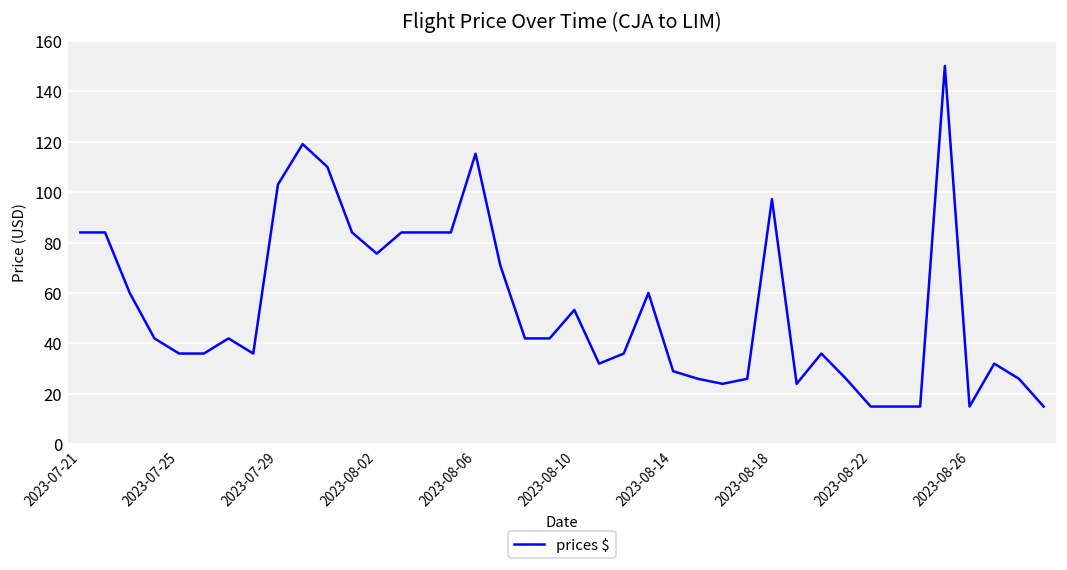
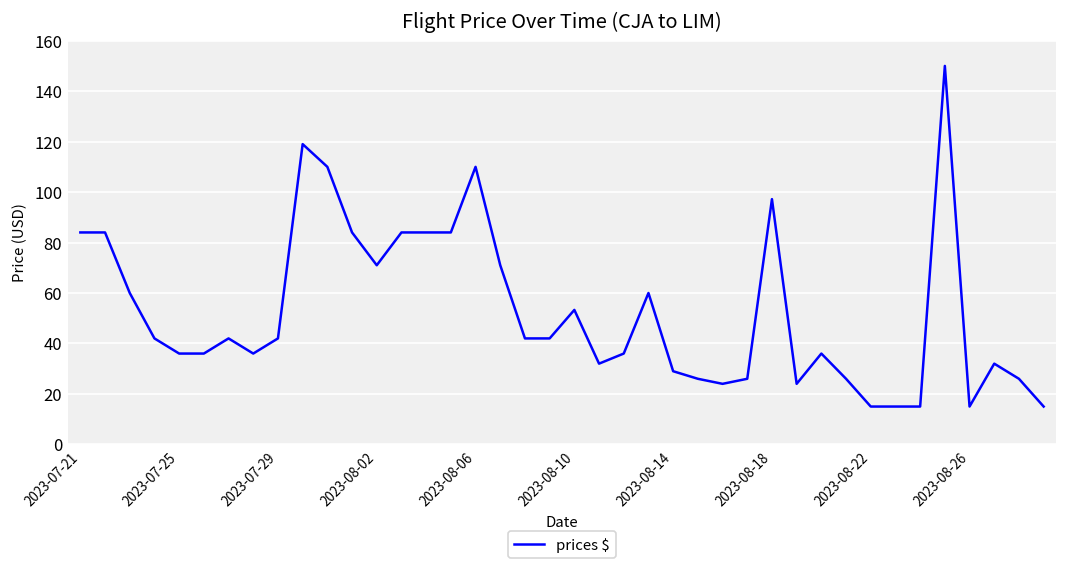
  {
    "2023-07-21": 84,
    "2023-07-25": 36,
-   "2023-07-29": 103,
-   "2023-08-02": 76,
-   "2023-08-06": 115,
+   "2023-07-29": 42,
+   "2023-08-02": 71,
+   "2023-08-06": 110,
    "2023-08-10": 53,
    "2023-08-14": 29,
    "2023-08-18": 97,
    "2023-08-22": 15,
    "2023-08-26": 15
  }
